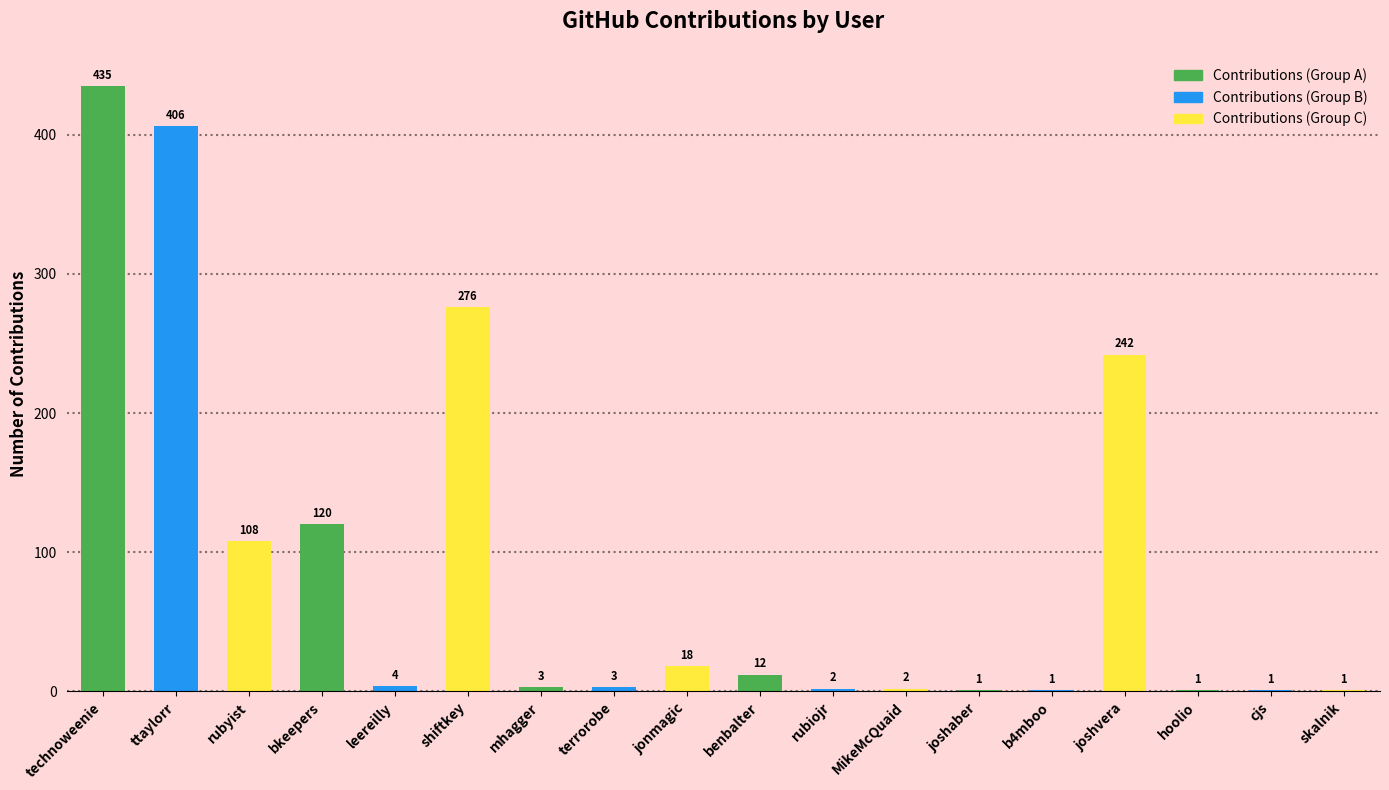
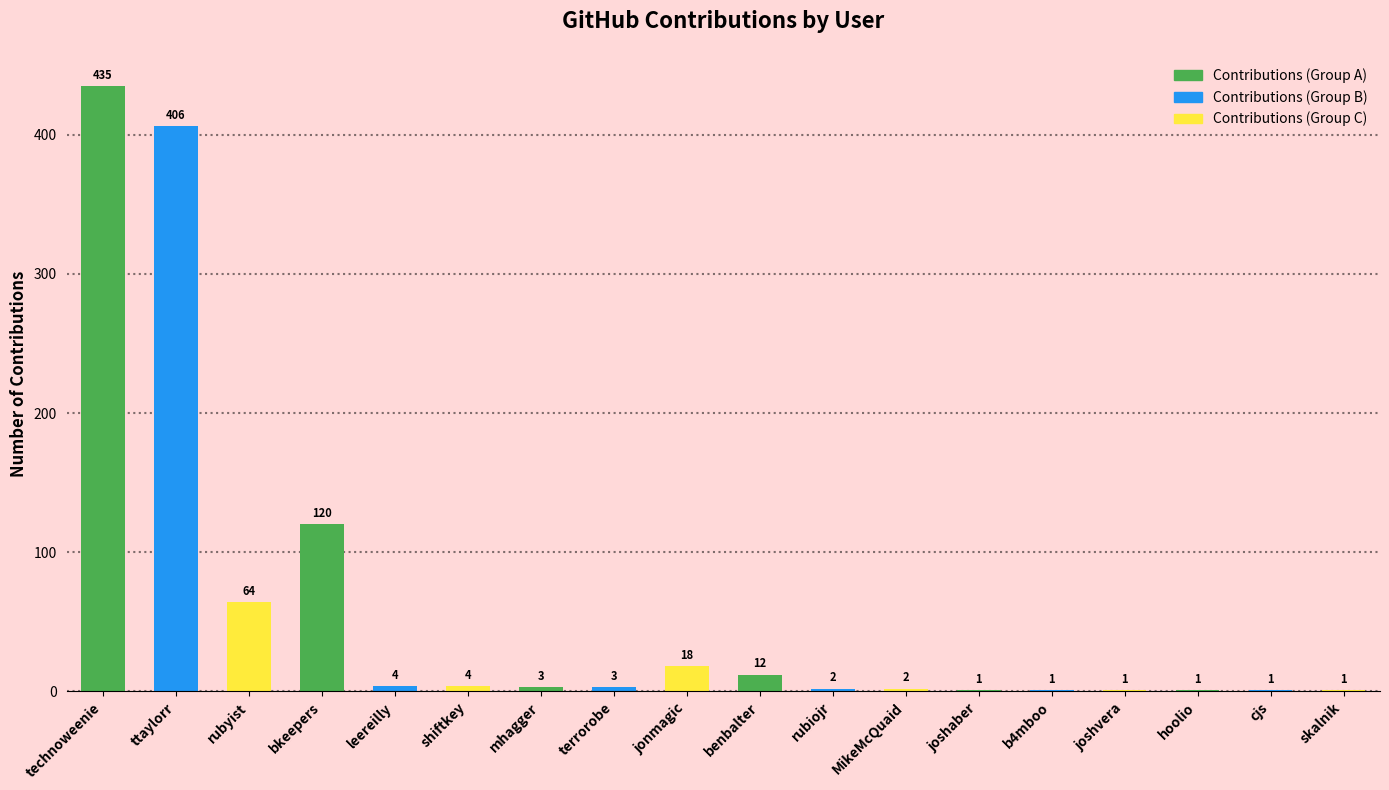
  {
    "technoweenie": 435,
    "ttaylorr": 406,
-   "rubyist": 108,
+   "rubyist": 64,
    "bkeepers": 120,
    "leereilly": 4,
-   "shiftkey": 276,
+   "shiftkey": 4,
    "mhagger": 3,
    "terrorobe": 3,
    "jonmagic": 18,
    "benbalter": 12,
    "rubiojr": 2,
    "MikeMcQuaid": 2,
    "joshaber": 1,
    "b4mboo": 1,
-   "joshvera": 242,
+   "joshvera": 1,
    "hoolio": 1,
    "cjs": 1,
    "skalnik": 1
  }
